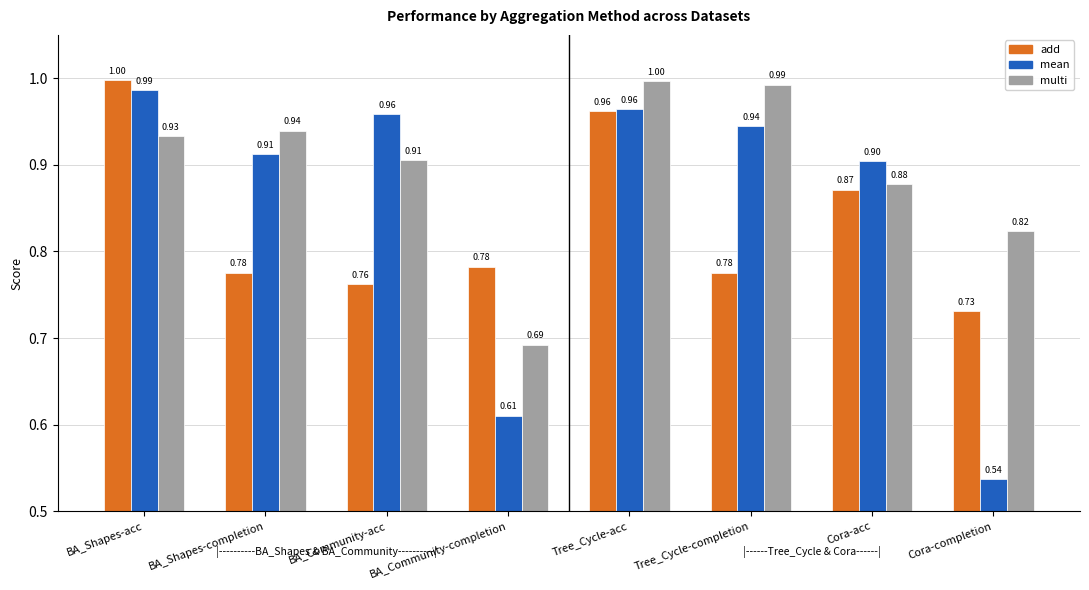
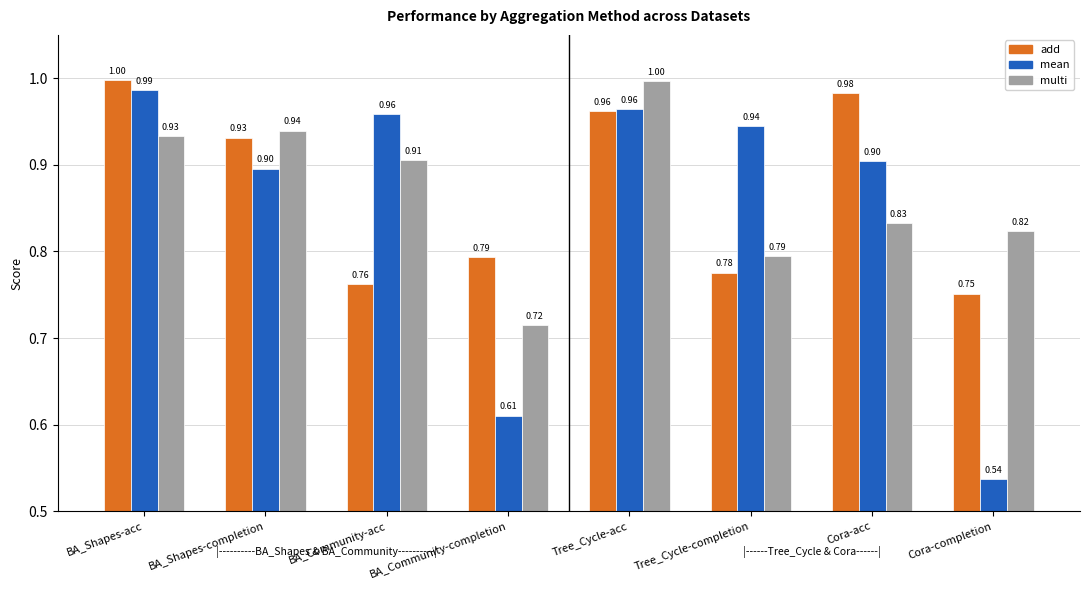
  {
    "add": {
      "BA_Shapes-acc": 1.00,
-     "BA_Shapes-completion": 0.78,
+     "BA_Shapes-completion": 0.93,
      "BA_Community-acc": 0.76,
-     "BA_Community-completion": 0.78,
+     "BA_Community-completion": 0.79,
      "Tree_Cycle-acc": 0.96,
      "Tree_Cycle-completion": 0.78,
-     "Cora-acc": 0.87,
-     "Cora-completion": 0.73
+     "Cora-acc": 0.98,
+     "Cora-completion": 0.75
    },
    "mean": {
      "BA_Shapes-acc": 0.99,
-     "BA_Shapes-completion": 0.91,
+     "BA_Shapes-completion": 0.90,
      "BA_Community-acc": 0.96,
      "BA_Community-completion": 0.61,
      "Tree_Cycle-acc": 0.96,
      "Tree_Cycle-completion": 0.94,
      "Cora-acc": 0.90,
      "Cora-completion": 0.54
    },
    "multi": {
      "BA_Shapes-acc": 0.93,
      "BA_Shapes-completion": 0.94,
      "BA_Community-acc": 0.91,
-     "BA_Community-completion": 0.69,
+     "BA_Community-completion": 0.72,
      "Tree_Cycle-acc": 1.00,
-     "Tree_Cycle-completion": 0.99,
-     "Cora-acc": 0.88,
+     "Tree_Cycle-completion": 0.79,
+     "Cora-acc": 0.83,
      "Cora-completion": 0.82
    }
  }
